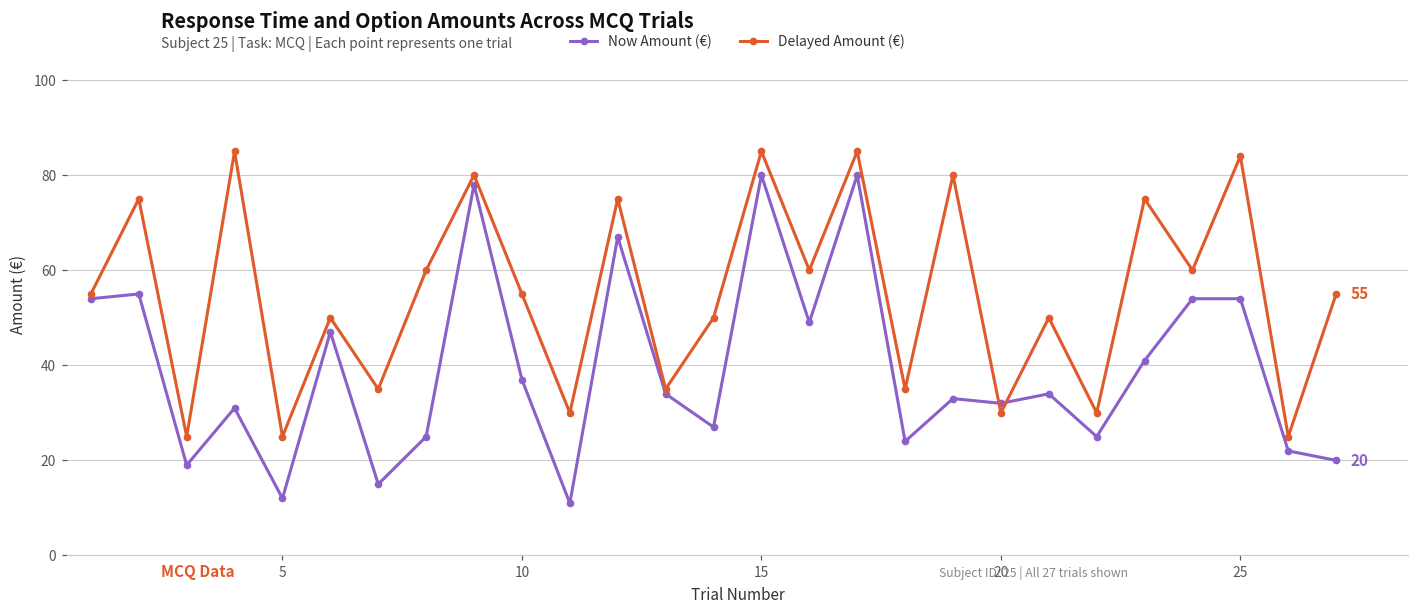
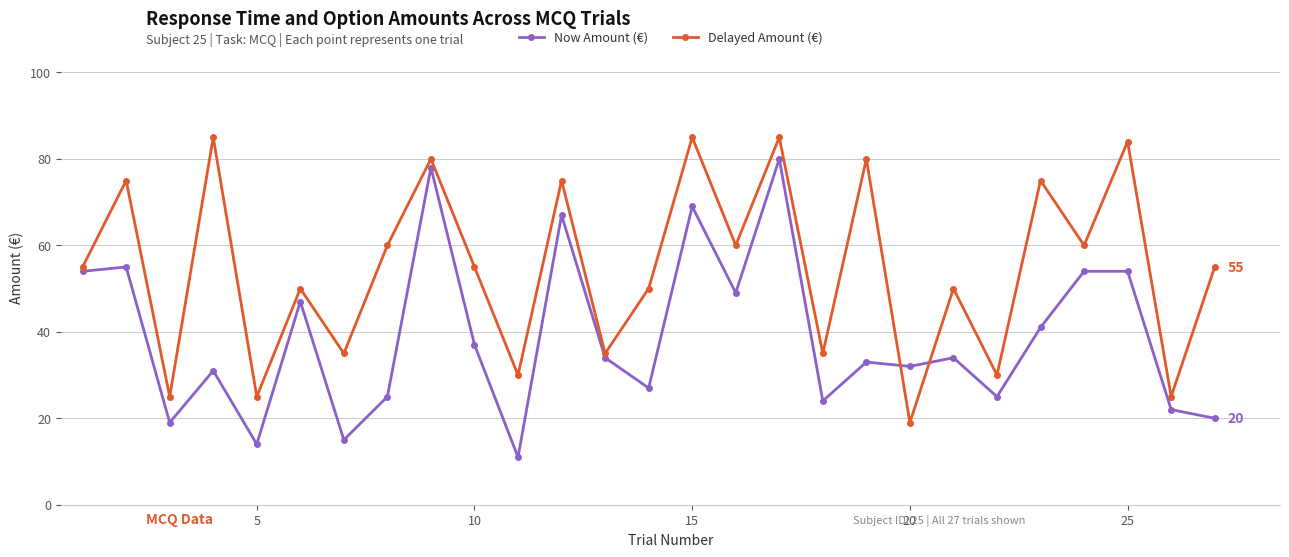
  {
    "Now Amount (€)": {
-     "5": 12,
+     "5": 14,
      "10": 37,
-     "15": 80,
+     "15": 69,
      "20": 32,
      "25": 54
    },
    "Delayed Amount (€)": {
      "5": 25,
      "10": 55,
      "15": 85,
-     "20": 30,
+     "20": 19,
      "25": 84
    }
  }
